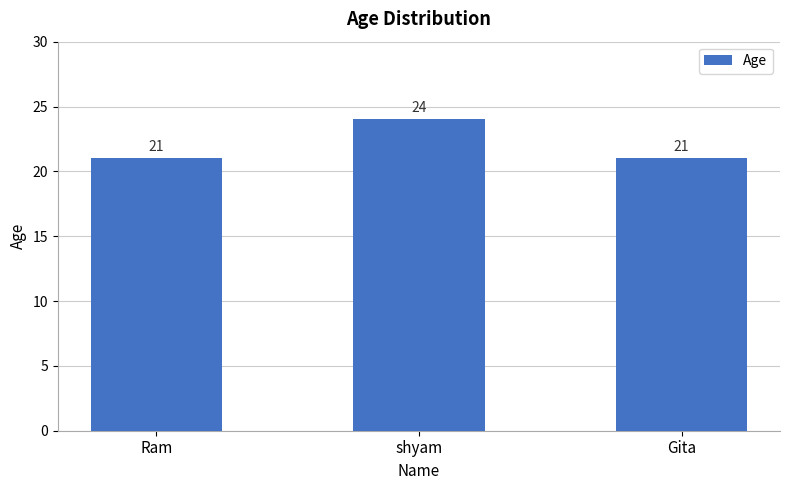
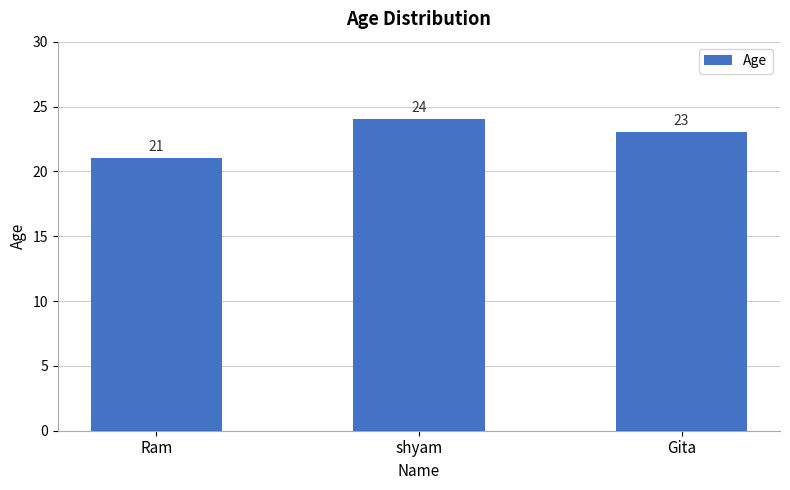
  {
    "Ram": 21,
    "shyam": 24,
-   "Gita": 21
+   "Gita": 23
  }
